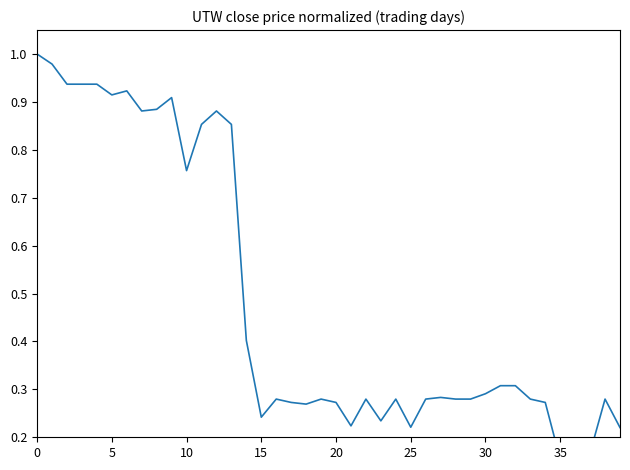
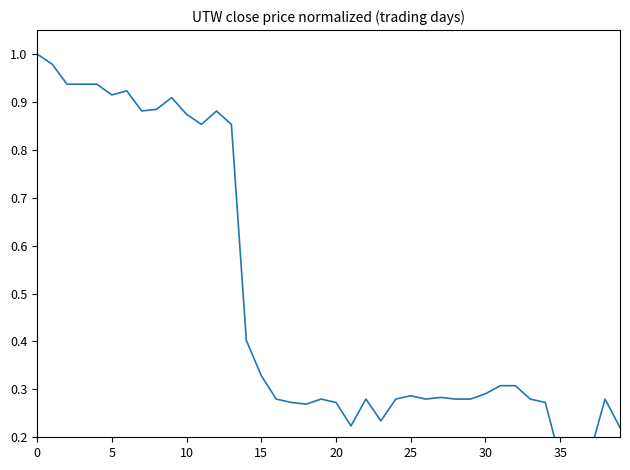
  {
    "0": 1.00,
    "5": 0.91,
-   "10": 0.76,
-   "15": 0.24,
+   "10": 0.87,
+   "15": 0.33,
    "20": 0.27,
-   "25": 0.22,
+   "25": 0.29,
    "30": 0.29
  }
